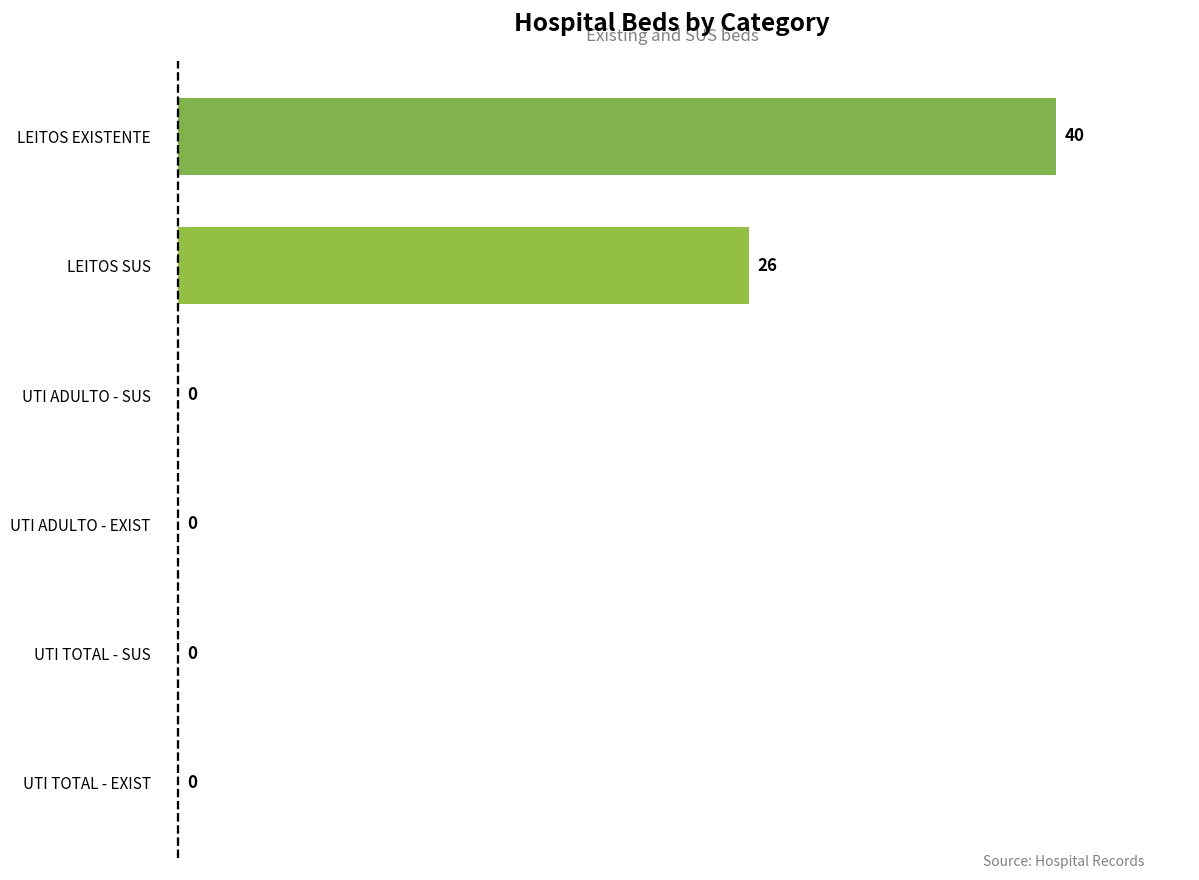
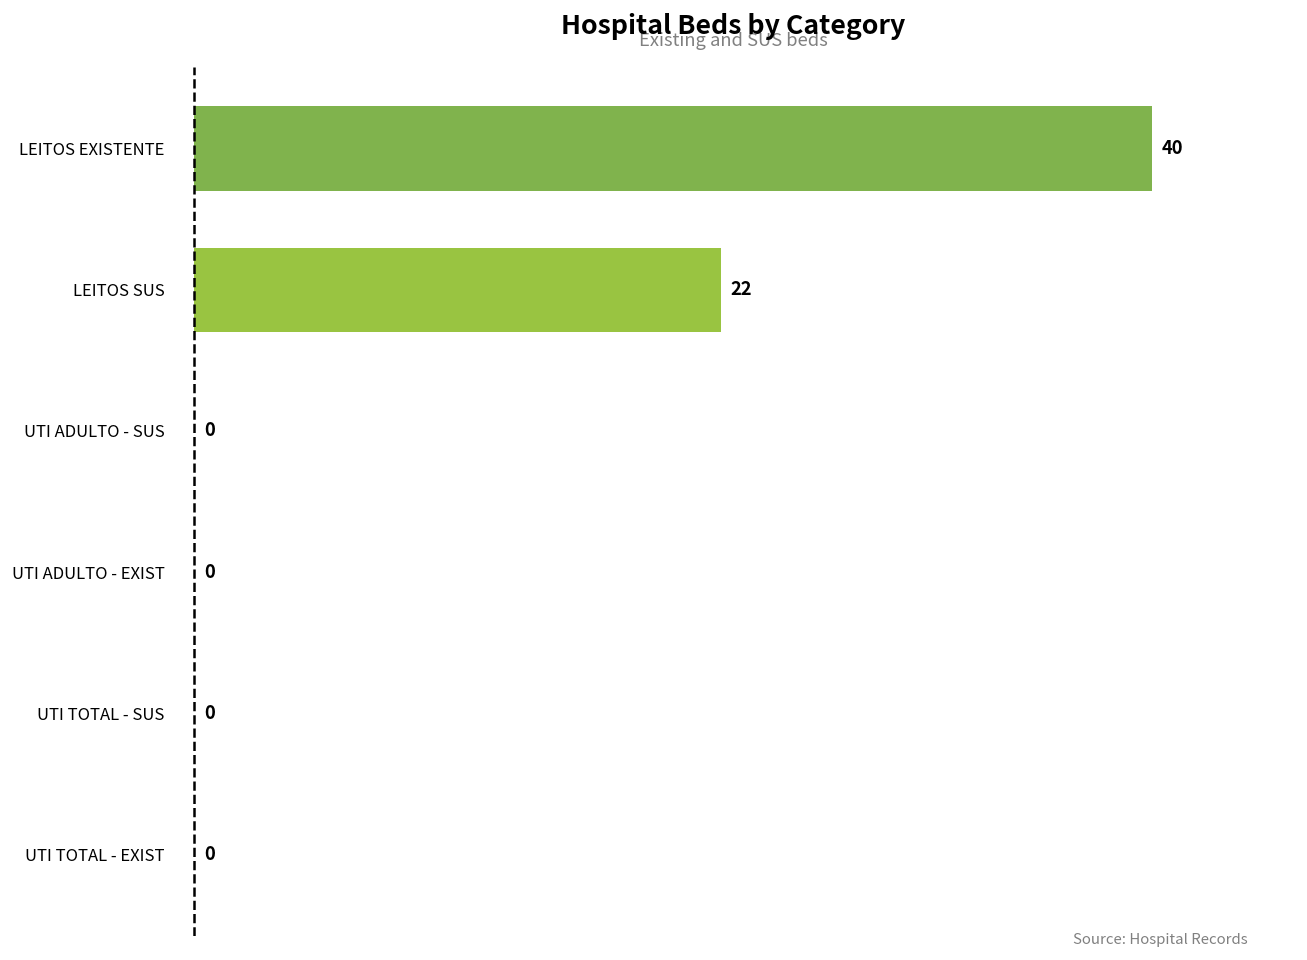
  {
    "LEITOS EXISTENTE": 40,
-   "LEITOS SUS": 26,
+   "LEITOS SUS": 22,
    "UTI ADULTO - SUS": 0,
    "UTI ADULTO - EXIST": 0,
    "UTI TOTAL - SUS": 0,
    "UTI TOTAL - EXIST": 0
  }
